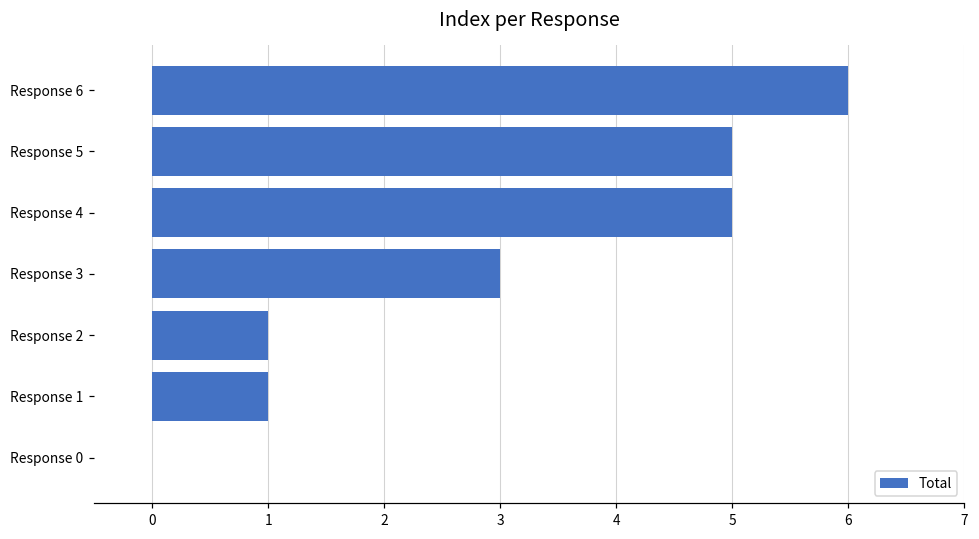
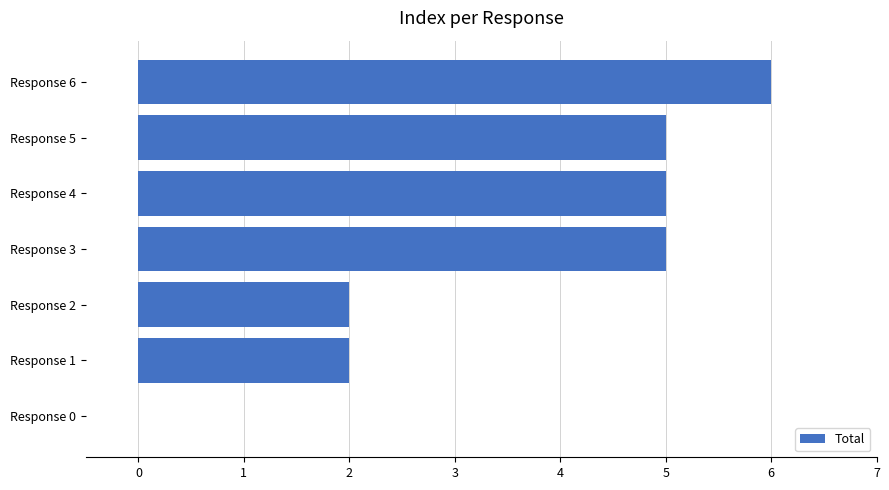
  {
    "Response 6": 6,
    "Response 5": 5,
    "Response 4": 5,
-   "Response 3": 3,
-   "Response 2": 1,
-   "Response 1": 1,
+   "Response 3": 5,
+   "Response 2": 2,
+   "Response 1": 2,
    "Response 0": 0
  }
